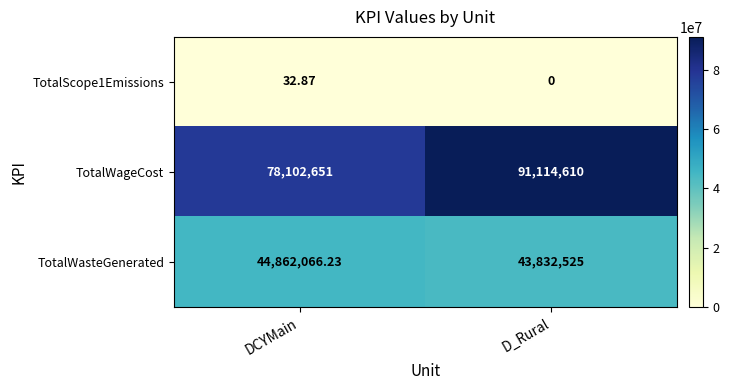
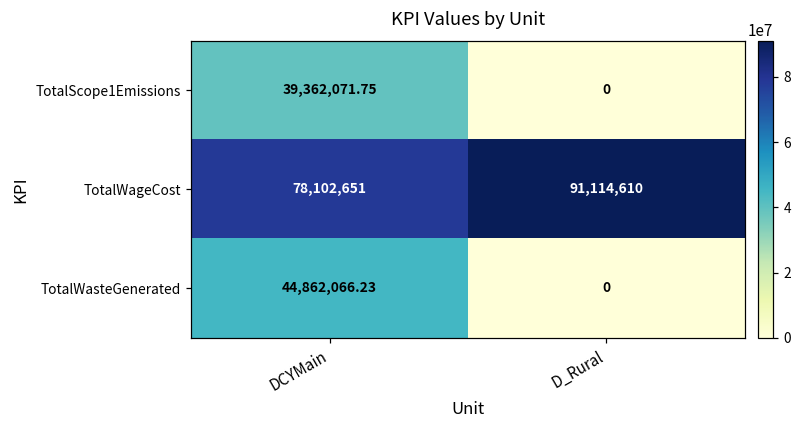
  {
    "TotalScope1Emissions": {
-     "DCYMain": "32.87",
+     "DCYMain": "39,362,071.75",
      "D_Rural": "0"
    },
    "TotalWageCost": {
      "DCYMain": "78,102,651",
      "D_Rural": "91,114,610"
    },
    "TotalWasteGenerated": {
      "DCYMain": "44,862,066.23",
-     "D_Rural": "43,832,525"
+     "D_Rural": "0"
    }
  }
